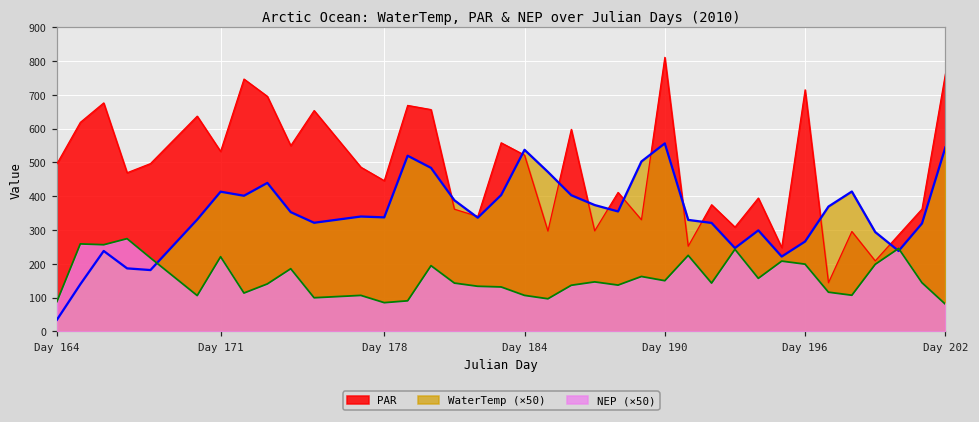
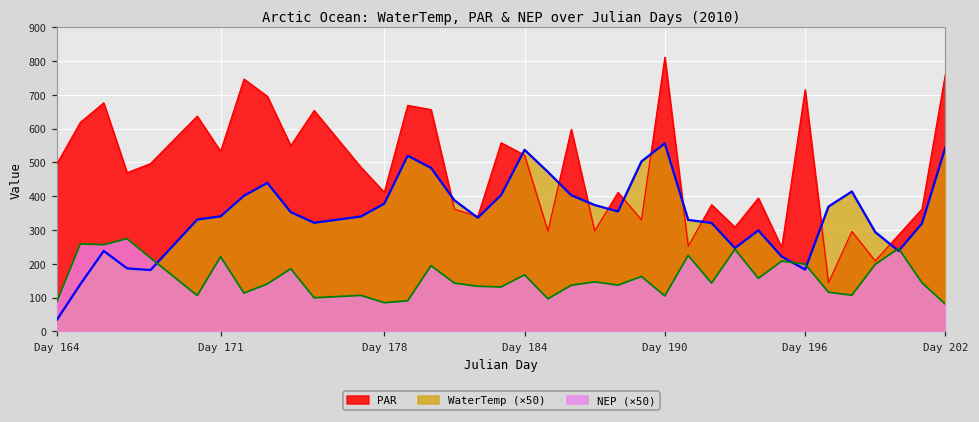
  {
    "PAR": {
      "Day 164": 500,
      "Day 171": 530,
-     "Day 178": 450,
+     "Day 178": 410,
      "Day 184": 520,
      "Day 190": 810,
      "Day 196": 720,
      "Day 202": 760
    },
    "WaterTemp (×50)": {
      "Day 164": 30,
-     "Day 171": 410,
-     "Day 178": 340,
+     "Day 171": 340,
+     "Day 178": 380,
      "Day 184": 540,
      "Day 190": 560,
-     "Day 196": 270,
+     "Day 196": 180,
      "Day 202": 540
    },
    "NEP (×50)": {
      "Day 164": 90,
      "Day 171": 220,
      "Day 178": 90,
-     "Day 184": 110,
-     "Day 190": 150,
+     "Day 184": 170,
+     "Day 190": 110,
      "Day 196": 200,
      "Day 202": 80
    }
  }
